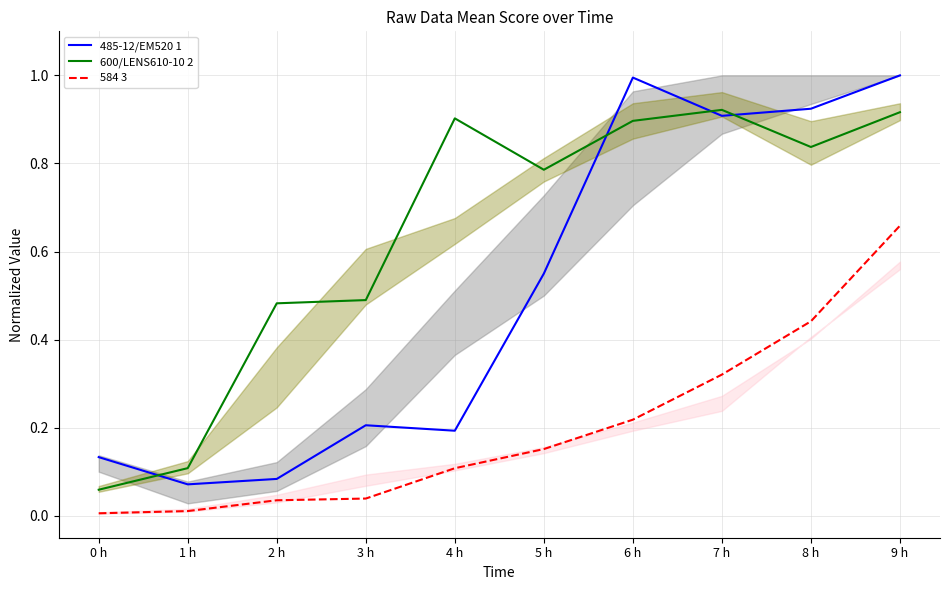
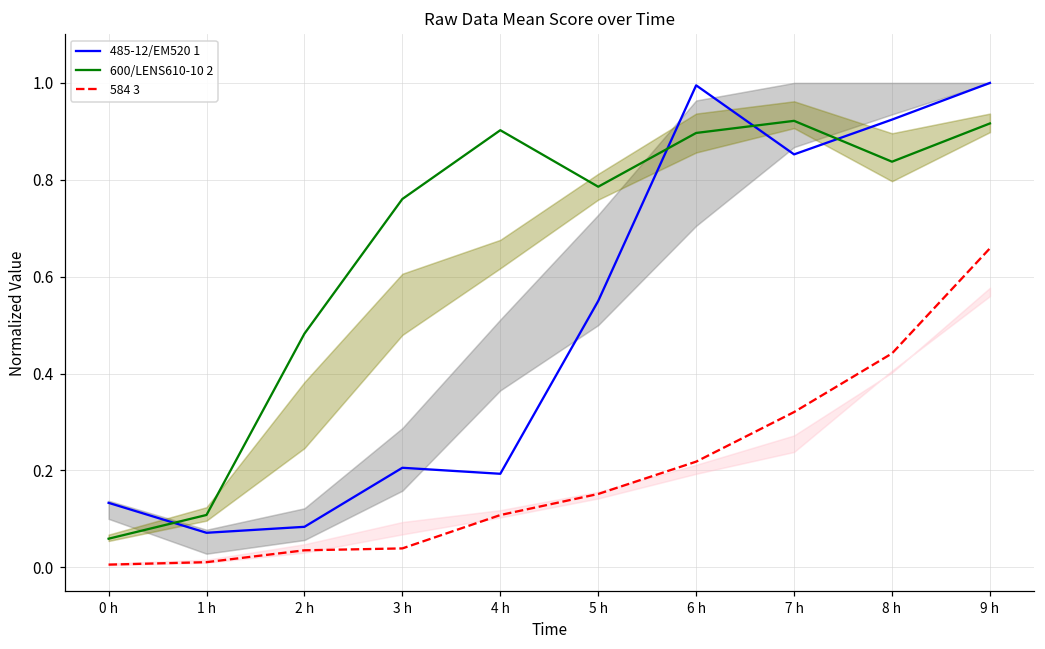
  {
    "485-12/EM520 1": {
      "1 h": 0.07,
      "2 h": 0.08,
      "3 h": 0.21,
      "4 h": 0.19,
      "5 h": 0.55,
      "6 h": 0.99,
-     "7 h": 0.91,
+     "7 h": 0.85,
      "8 h": 0.92
    },
    "600/LENS610-10 2": {
      "0 h": 0.06,
      "1 h": 0.11,
      "2 h": 0.48,
-     "3 h": 0.49,
+     "3 h": 0.76,
      "4 h": 0.90,
      "5 h": 0.79,
      "6 h": 0.90,
      "7 h": 0.92,
      "8 h": 0.84,
      "9 h": 0.92
    },
    "584 3": {
      "2 h": 0.04,
      "3 h": 0.04,
      "4 h": 0.11,
      "6 h": 0.22,
      "7 h": 0.32,
      "8 h": 0.44,
      "9 h": 0.66
    }
  }
